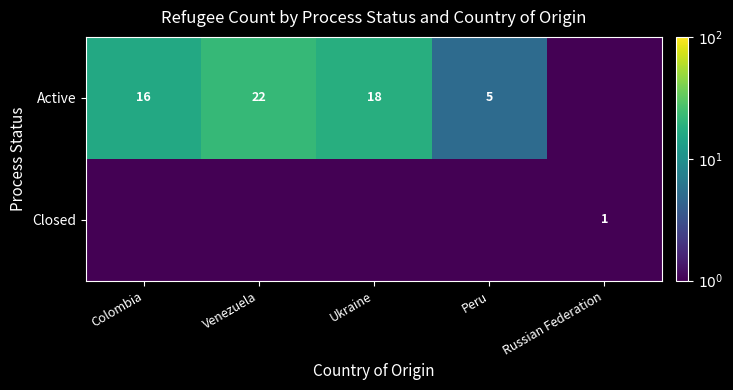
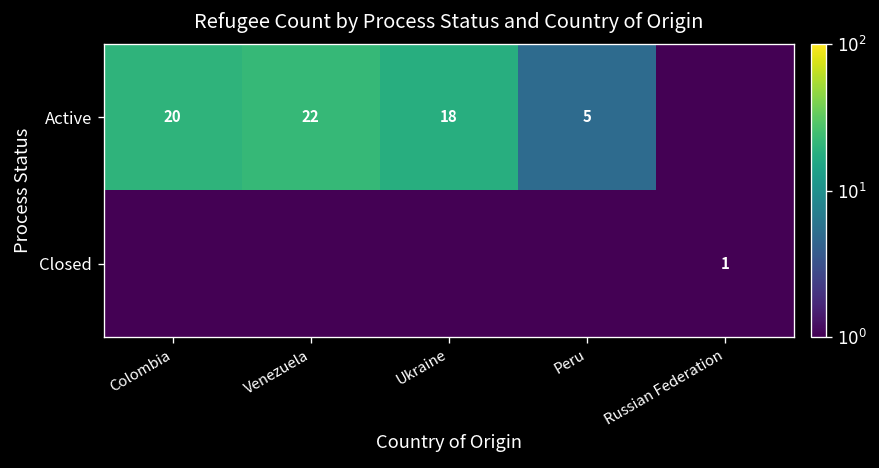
  {
    "Active": {
-     "Colombia": 16,
+     "Colombia": 20,
      "Venezuela": 22,
      "Ukraine": 18,
      "Peru": 5
    },
    "Closed": {
      "Russian Federation": 1
    }
  }
